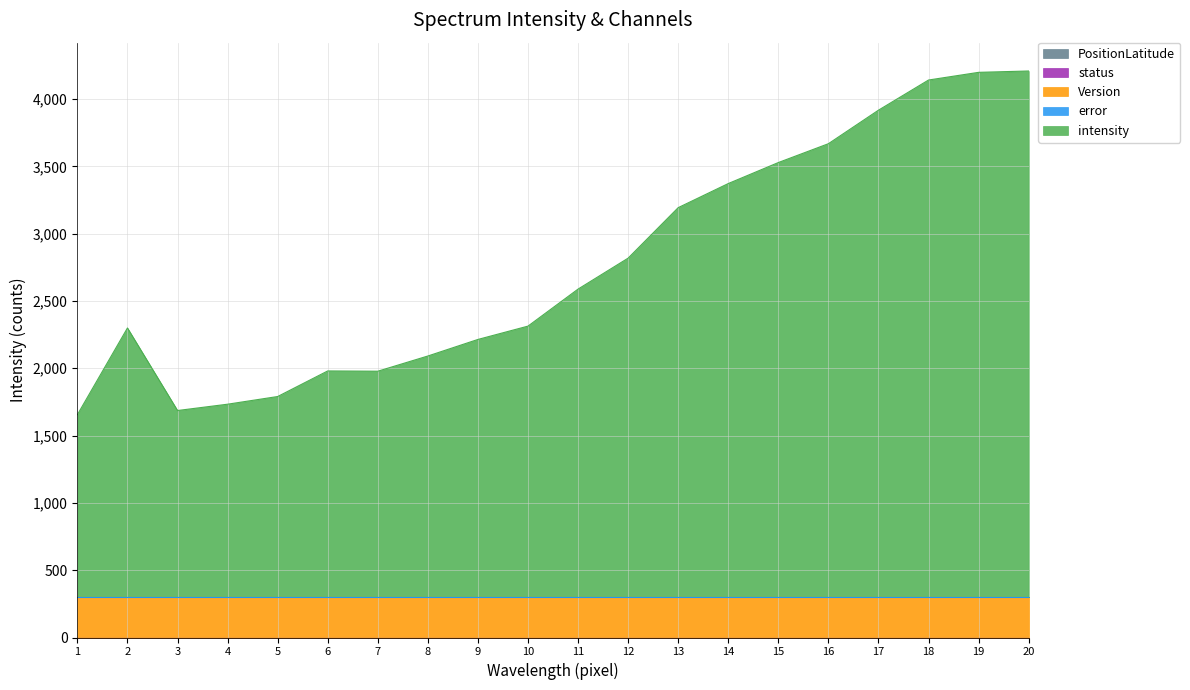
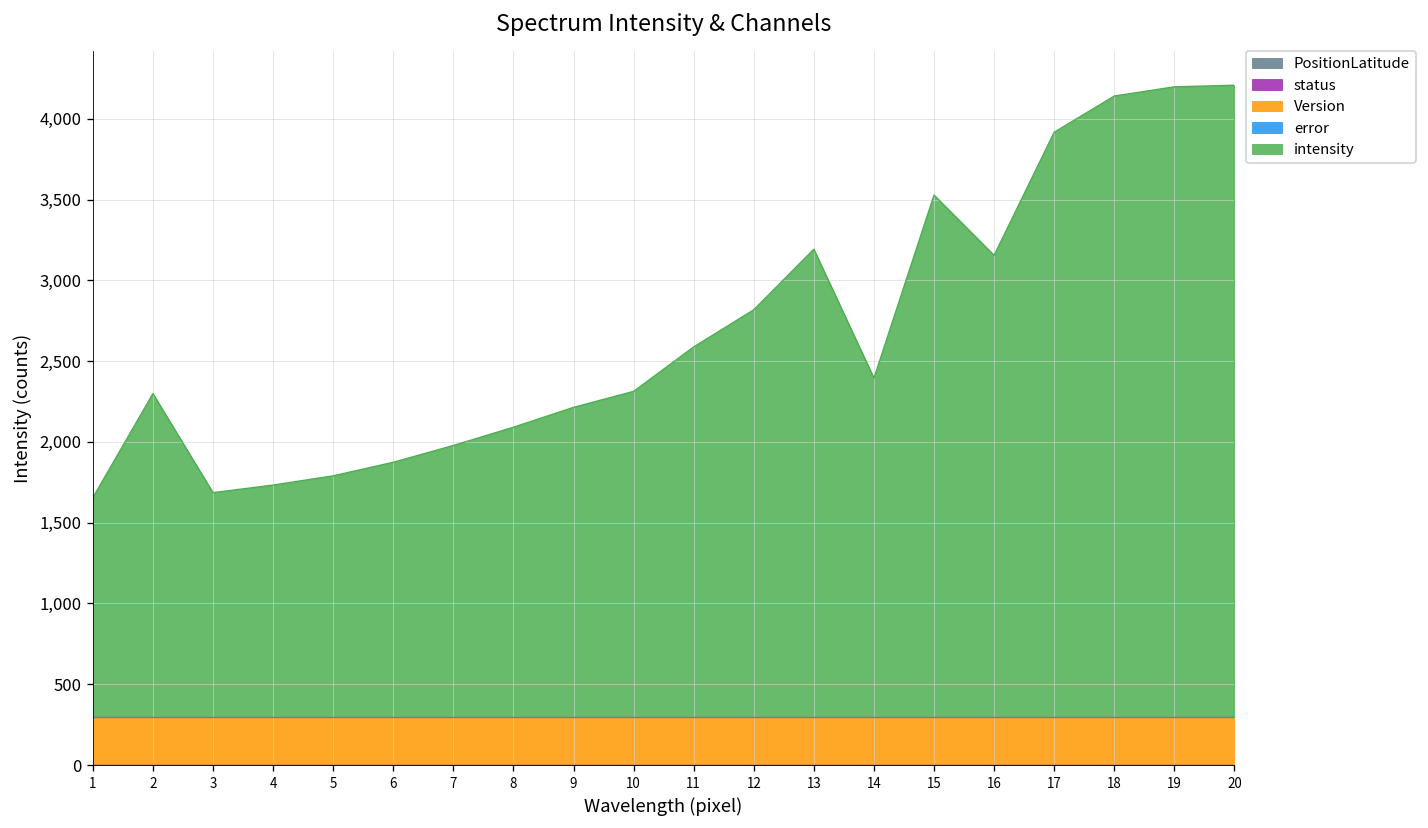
  {
    "status": {
      "1": "0",
      "2": "0",
      "3": "0",
      "4": "0",
      "5": "0",
      "6": "0",
      "7": "0",
      "8": "0",
      "9": "0",
      "10": "0",
      "11": "0",
      "12": "0",
      "13": "0",
      "14": "0",
      "15": "0",
      "16": "0",
      "17": "0",
      "18": "0",
      "19": "0",
      "20": "0"
    },
    "error": {
      "1": "300",
      "2": "300",
      "3": "300",
      "4": "300",
      "5": "300",
      "6": "300",
      "7": "300",
      "8": "300",
      "9": "300",
      "10": "300",
      "11": "300",
      "12": "300",
      "13": "300",
      "14": "300",
      "15": "300",
      "16": "300",
      "17": "300",
      "18": "300",
      "19": "300",
      "20": "300"
    },
    "intensity": {
      "1": "1,660",
      "2": "2,300",
      "3": "1,690",
      "4": "1,730",
      "5": "1,790",
-     "6": "1,980",
+     "6": "1,870",
      "7": "1,980",
      "8": "2,090",
      "9": "2,210",
      "10": "2,310",
      "11": "2,590",
      "12": "2,820",
      "13": "3,190",
-     "14": "3,370",
+     "14": "2,400",
      "15": "3,530",
-     "16": "3,670",
+     "16": "3,160",
      "17": "3,920",
      "18": "4,140",
      "19": "4,200",
      "20": "4,210"
    }
  }
